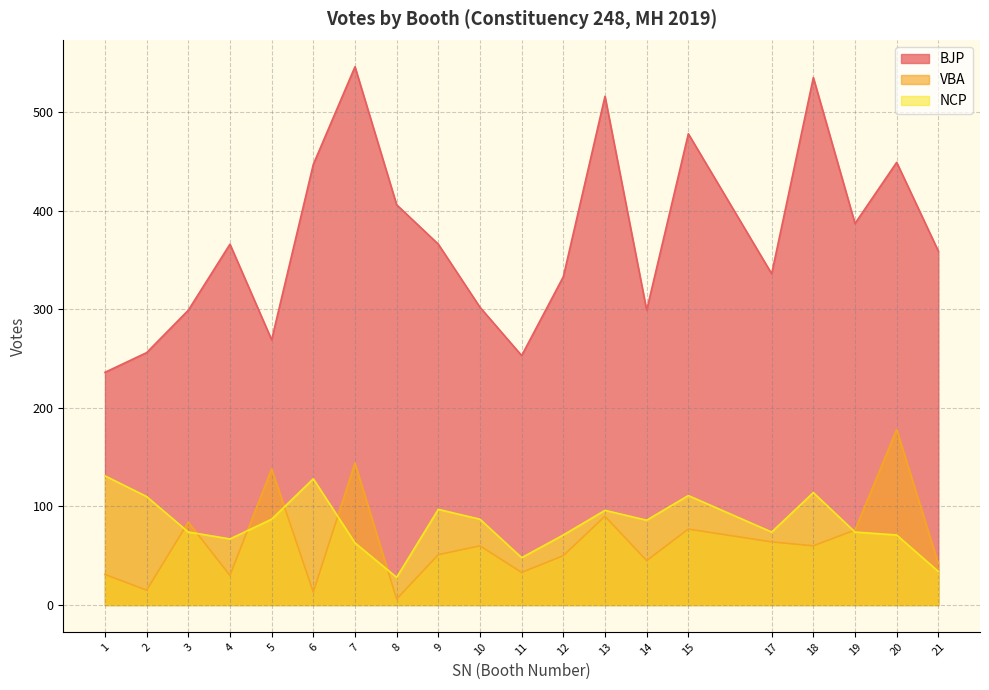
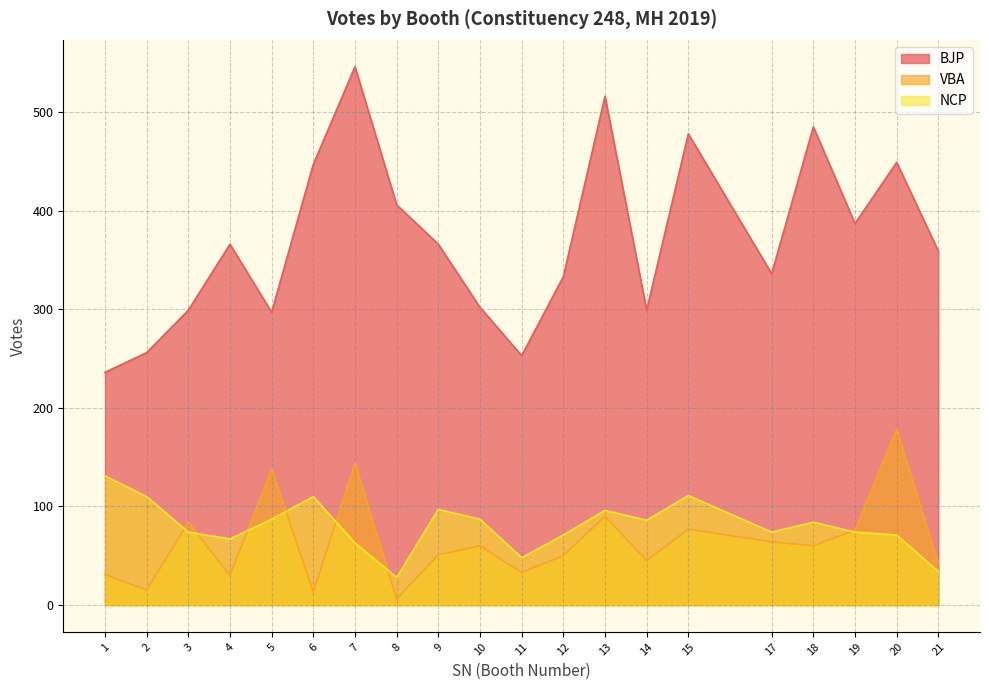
  {
    "BJP": {
      "1": 240,
      "2": 260,
      "3": 300,
      "4": 370,
-     "5": 270,
+     "5": 300,
      "6": 450,
      "7": 550,
      "8": 410,
      "9": 370,
      "10": 300,
      "11": 250,
      "12": 330,
      "13": 520,
      "14": 300,
      "15": 480,
      "17": 340,
-     "18": 540,
+     "18": 490,
      "19": 390,
      "20": 450,
      "21": 360
    },
    "VBA": {
      "1": 30,
      "2": 20,
      "3": 80,
      "4": 30,
      "5": 140,
      "6": 10,
      "7": 140,
      "8": 10,
      "9": 50,
      "10": 60,
      "11": 30,
      "12": 50,
      "13": 90,
      "14": 50,
      "15": 80,
      "17": 60,
      "18": 60,
      "20": 180,
      "21": 40
    },
    "NCP": {
      "1": 130,
      "2": 110,
      "3": 70,
      "4": 70,
      "5": 90,
-     "6": 130,
+     "6": 110,
      "7": 60,
      "8": 30,
      "9": 100,
      "10": 90,
      "11": 50,
      "12": 70,
      "13": 100,
      "14": 90,
      "15": 110,
      "17": 70,
-     "18": 110,
+     "18": 80,
      "20": 70,
      "21": 30
    }
  }
